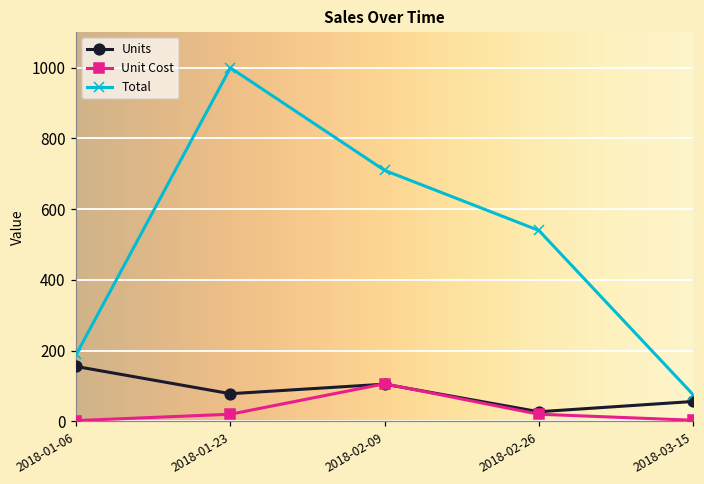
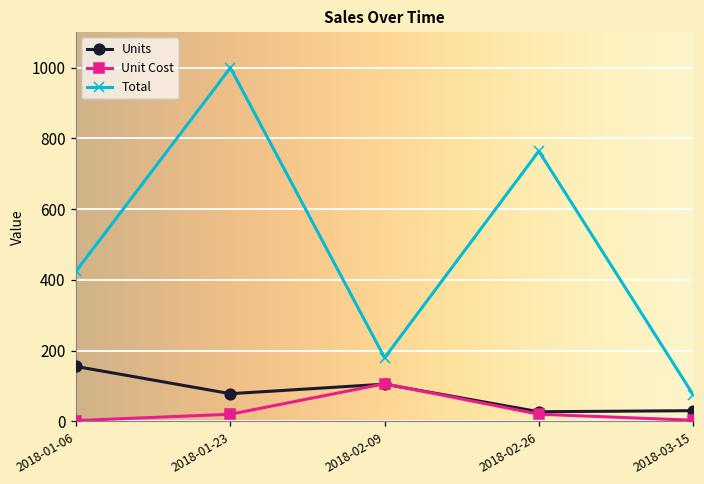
  {
    "Units": {
      "2018-01-06": 160,
      "2018-01-23": 80,
-     "2018-03-15": 60
+     "2018-03-15": 30
    },
    "Unit Cost": {
      "2018-01-06": 0,
      "2018-01-23": 20,
      "2018-03-15": 0
    },
    "Total": {
-     "2018-01-06": 190,
+     "2018-01-06": 430,
      "2018-01-23": 1000,
-     "2018-02-09": 710,
-     "2018-02-26": 540,
+     "2018-02-09": 180,
+     "2018-02-26": 760,
      "2018-03-15": 80
    }
  }
